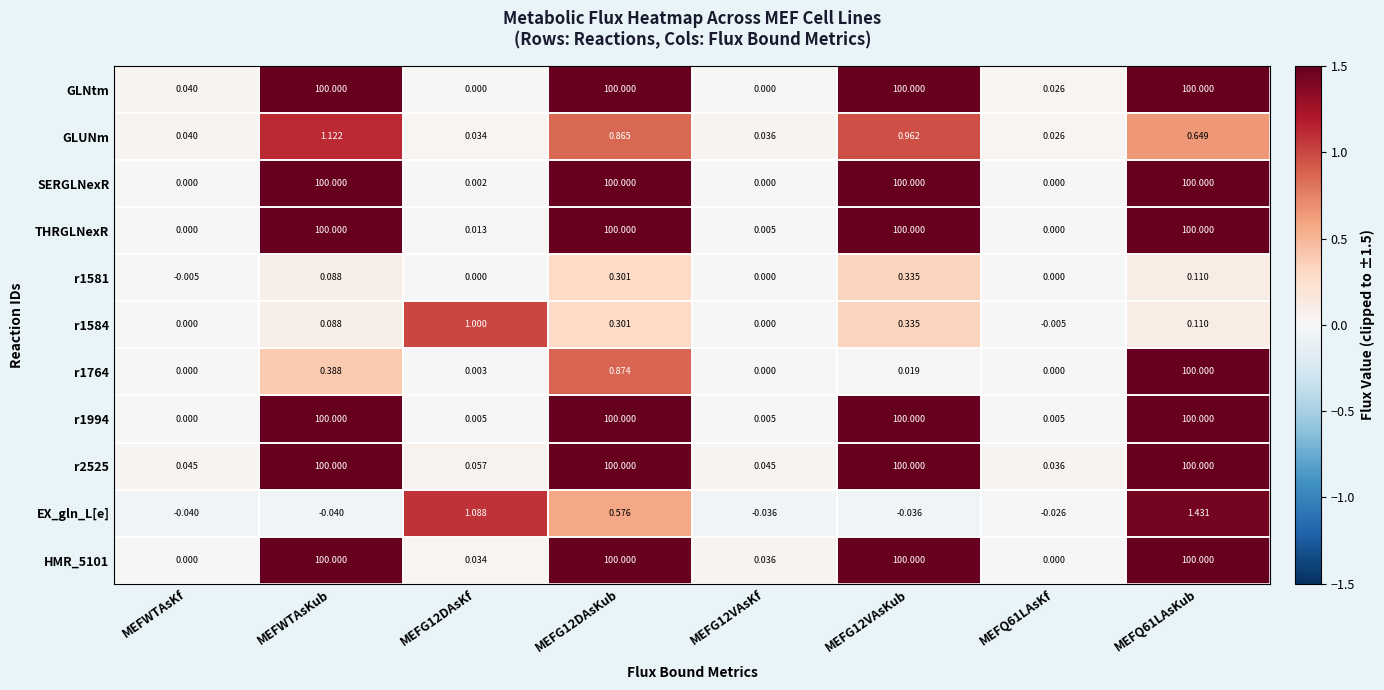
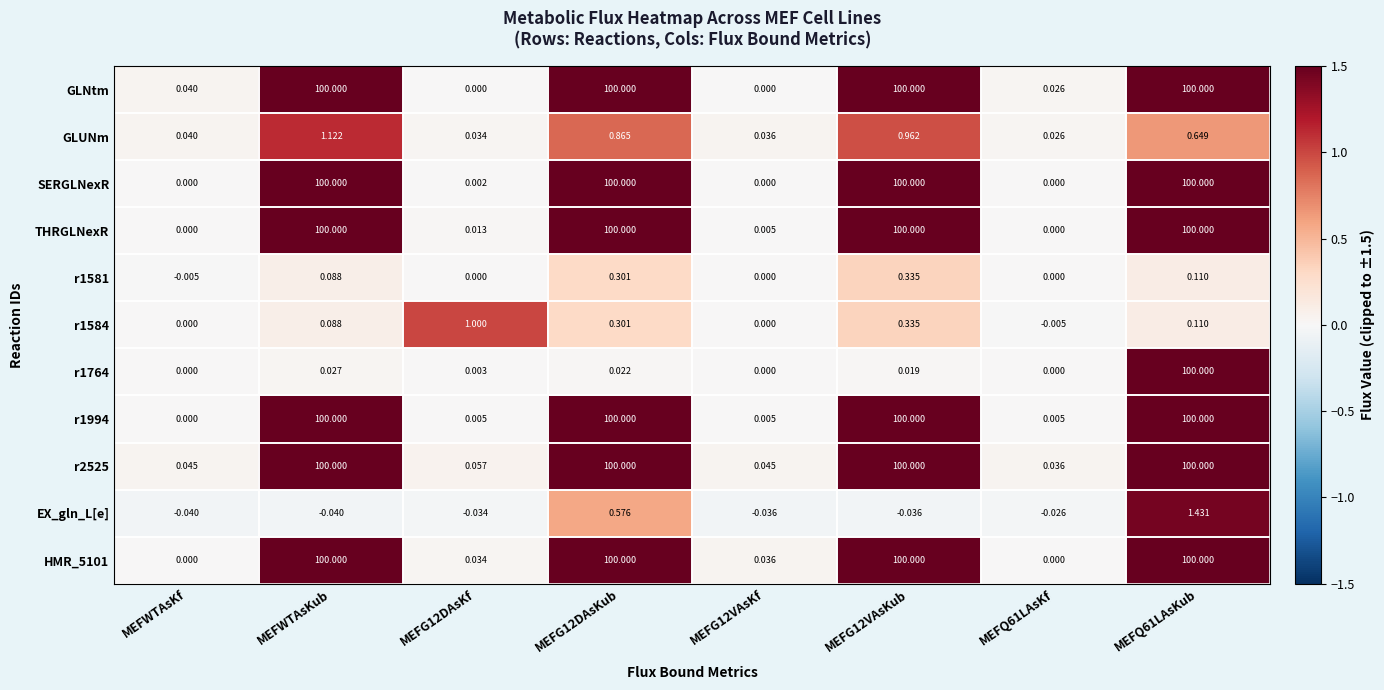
  {
    "GLNtm": {
      "MEFWTAsKf": 0.040,
      "MEFWTAsKub": 100.000,
      "MEFG12DAsKf": 0.000,
      "MEFG12DAsKub": 100.000,
      "MEFG12VAsKf": 0.000,
      "MEFG12VAsKub": 100.000,
      "MEFQ61LAsKf": 0.026,
      "MEFQ61LAsKub": 100.000
    },
    "GLUNm": {
      "MEFWTAsKf": 0.040,
      "MEFWTAsKub": 1.122,
      "MEFG12DAsKf": 0.034,
      "MEFG12DAsKub": 0.865,
      "MEFG12VAsKf": 0.036,
      "MEFG12VAsKub": 0.962,
      "MEFQ61LAsKf": 0.026,
      "MEFQ61LAsKub": 0.649
    },
    "SERGLNexR": {
      "MEFWTAsKf": 0.000,
      "MEFWTAsKub": 100.000,
      "MEFG12DAsKf": 0.002,
      "MEFG12DAsKub": 100.000,
      "MEFG12VAsKf": 0.000,
      "MEFG12VAsKub": 100.000,
      "MEFQ61LAsKf": 0.000,
      "MEFQ61LAsKub": 100.000
    },
    "THRGLNexR": {
      "MEFWTAsKf": 0.000,
      "MEFWTAsKub": 100.000,
      "MEFG12DAsKf": 0.013,
      "MEFG12DAsKub": 100.000,
      "MEFG12VAsKf": 0.005,
      "MEFG12VAsKub": 100.000,
      "MEFQ61LAsKf": 0.000,
      "MEFQ61LAsKub": 100.000
    },
    "r1581": {
      "MEFWTAsKf": -0.005,
      "MEFWTAsKub": 0.088,
      "MEFG12DAsKf": 0.000,
      "MEFG12DAsKub": 0.301,
      "MEFG12VAsKf": 0.000,
      "MEFG12VAsKub": 0.335,
      "MEFQ61LAsKf": 0.000,
      "MEFQ61LAsKub": 0.110
    },
    "r1584": {
      "MEFWTAsKf": 0.000,
      "MEFWTAsKub": 0.088,
      "MEFG12DAsKf": 1.000,
      "MEFG12DAsKub": 0.301,
      "MEFG12VAsKf": 0.000,
      "MEFG12VAsKub": 0.335,
      "MEFQ61LAsKf": -0.005,
      "MEFQ61LAsKub": 0.110
    },
    "r1764": {
      "MEFWTAsKf": 0.000,
-     "MEFWTAsKub": 0.388,
+     "MEFWTAsKub": 0.027,
      "MEFG12DAsKf": 0.003,
-     "MEFG12DAsKub": 0.874,
+     "MEFG12DAsKub": 0.022,
      "MEFG12VAsKf": 0.000,
      "MEFG12VAsKub": 0.019,
      "MEFQ61LAsKf": 0.000,
      "MEFQ61LAsKub": 100.000
    },
    "r1994": {
      "MEFWTAsKf": 0.000,
      "MEFWTAsKub": 100.000,
      "MEFG12DAsKf": 0.005,
      "MEFG12DAsKub": 100.000,
      "MEFG12VAsKf": 0.005,
      "MEFG12VAsKub": 100.000,
      "MEFQ61LAsKf": 0.005,
      "MEFQ61LAsKub": 100.000
    },
    "r2525": {
      "MEFWTAsKf": 0.045,
      "MEFWTAsKub": 100.000,
      "MEFG12DAsKf": 0.057,
      "MEFG12DAsKub": 100.000,
      "MEFG12VAsKf": 0.045,
      "MEFG12VAsKub": 100.000,
      "MEFQ61LAsKf": 0.036,
      "MEFQ61LAsKub": 100.000
    },
    "EX_gln_L[e]": {
      "MEFWTAsKf": -0.040,
      "MEFWTAsKub": -0.040,
-     "MEFG12DAsKf": 1.088,
+     "MEFG12DAsKf": -0.034,
      "MEFG12DAsKub": 0.576,
      "MEFG12VAsKf": -0.036,
      "MEFG12VAsKub": -0.036,
      "MEFQ61LAsKf": -0.026,
      "MEFQ61LAsKub": 1.431
    },
    "HMR_5101": {
      "MEFWTAsKf": 0.000,
      "MEFWTAsKub": 100.000,
      "MEFG12DAsKf": 0.034,
      "MEFG12DAsKub": 100.000,
      "MEFG12VAsKf": 0.036,
      "MEFG12VAsKub": 100.000,
      "MEFQ61LAsKf": 0.000,
      "MEFQ61LAsKub": 100.000
    }
  }
